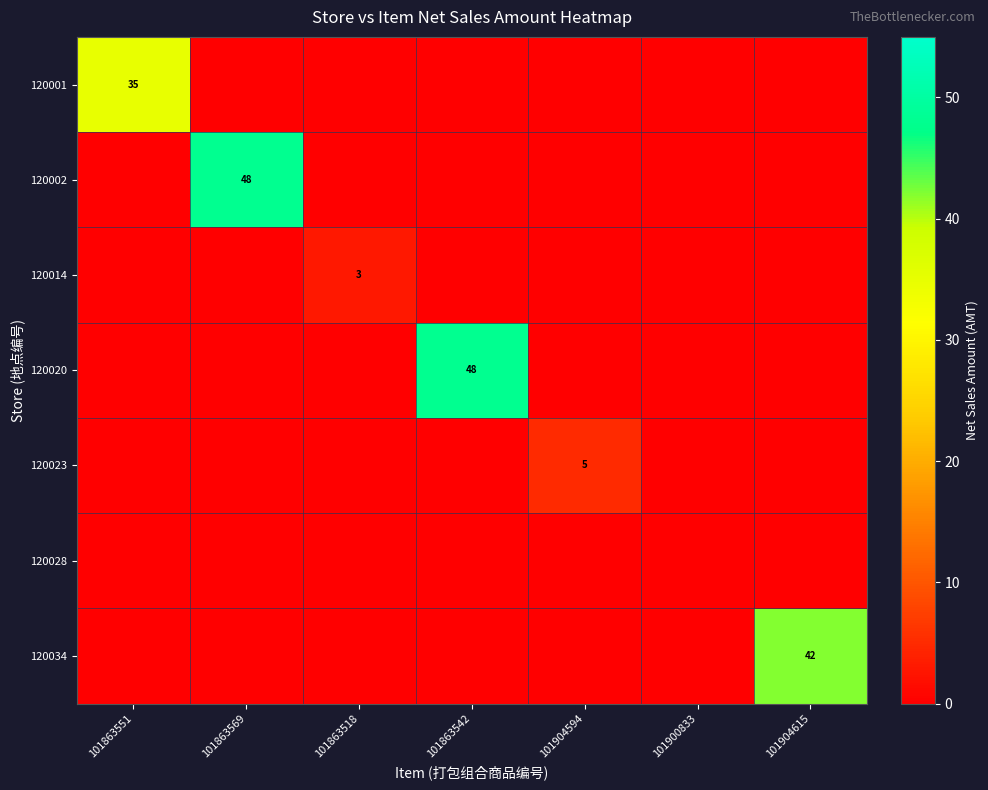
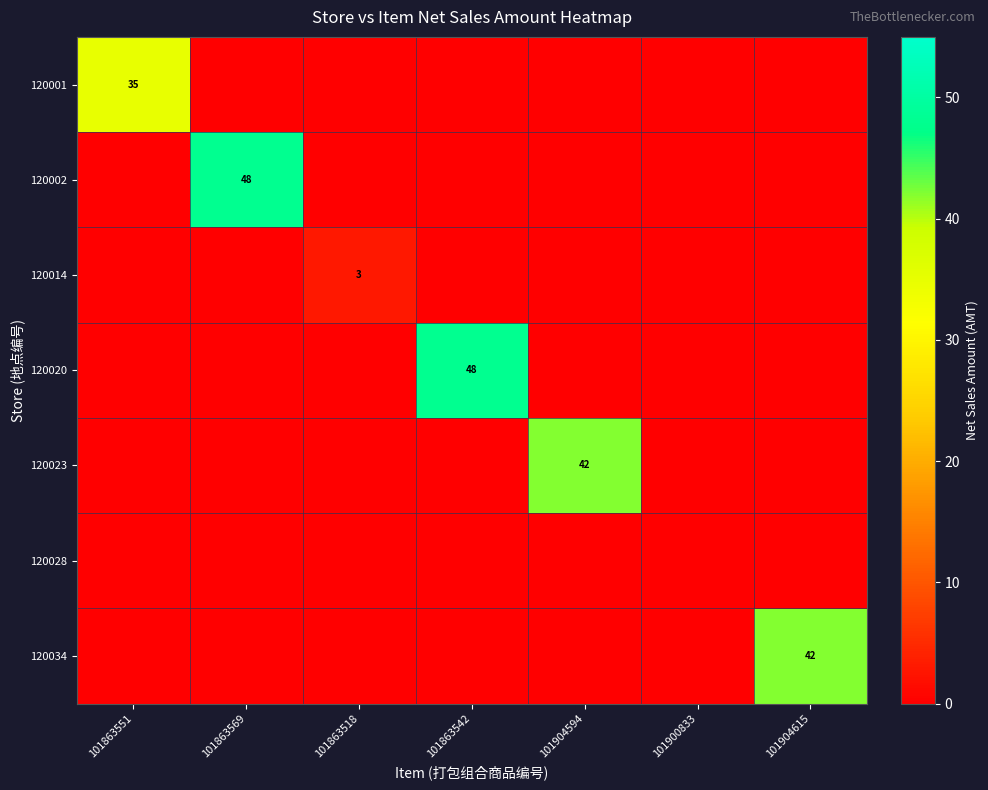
  {
    "120001": {
      "101863551": 35
    },
    "120002": {
      "101863569": 48
    },
    "120014": {
      "101863518": 3
    },
    "120020": {
      "101863542": 48
    },
    "120023": {
-     "101904594": 5
+     "101904594": 42
    },
    "120034": {
      "101904615": 42
    }
  }
